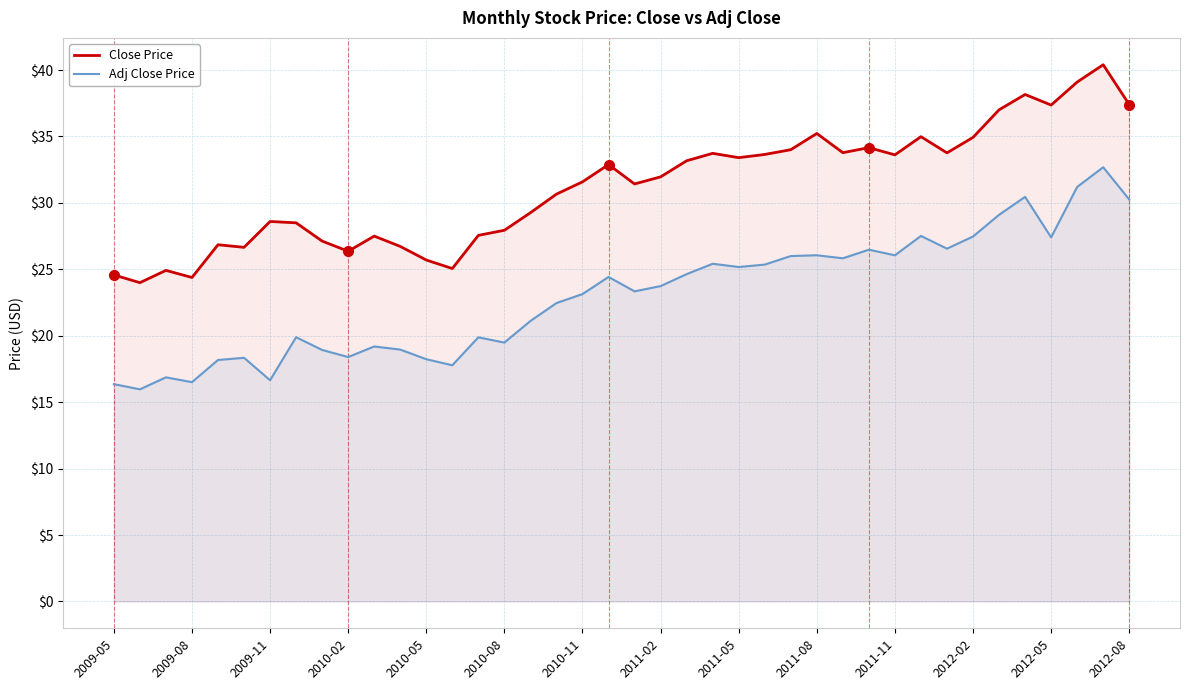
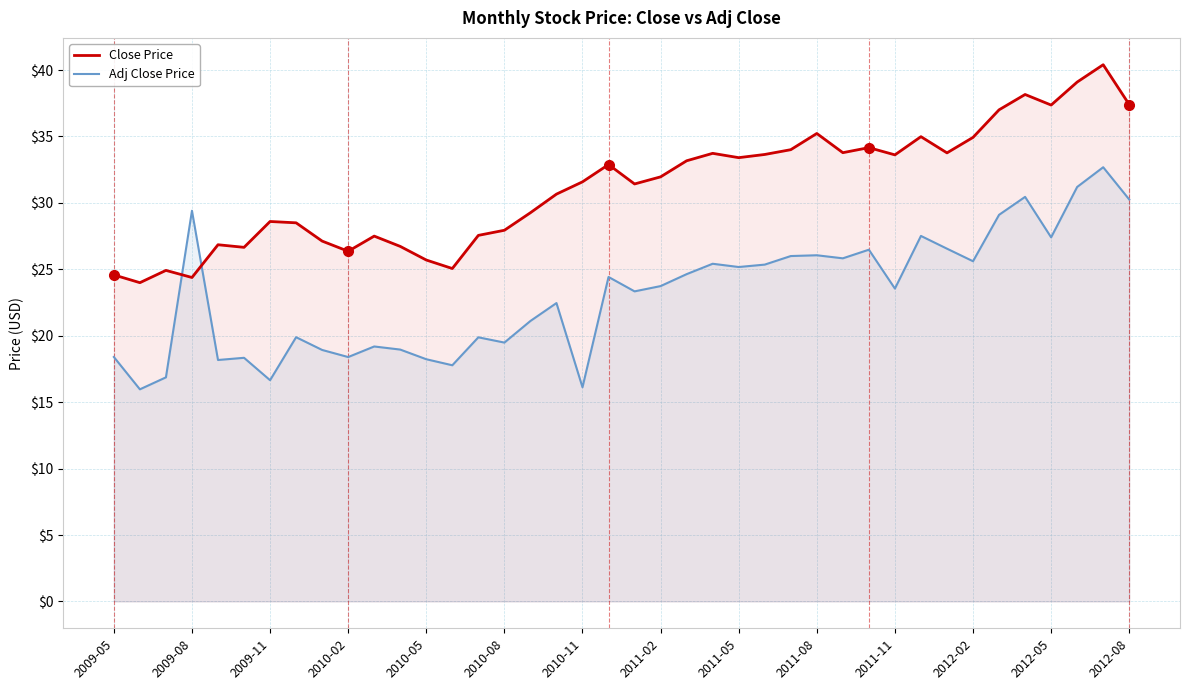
  {
    "Adj Close Price": {
-     "2009-05": "$16.4",
-     "2009-08": "$16.5",
+     "2009-05": "$18.4",
+     "2009-08": "$29.4",
      "2009-11": "$16.7",
      "2010-02": "$18.4",
      "2010-05": "$18.2",
      "2010-08": "$19.5",
-     "2010-11": "$23.1",
+     "2010-11": "$16.1",
      "2011-02": "$23.7",
      "2011-05": "$25.2",
      "2011-08": "$26.1",
-     "2011-11": "$26.1",
-     "2012-02": "$27.5",
+     "2011-11": "$23.5",
+     "2012-02": "$25.6",
      "2012-05": "$27.4",
      "2012-08": "$30.3"
    }
  }
